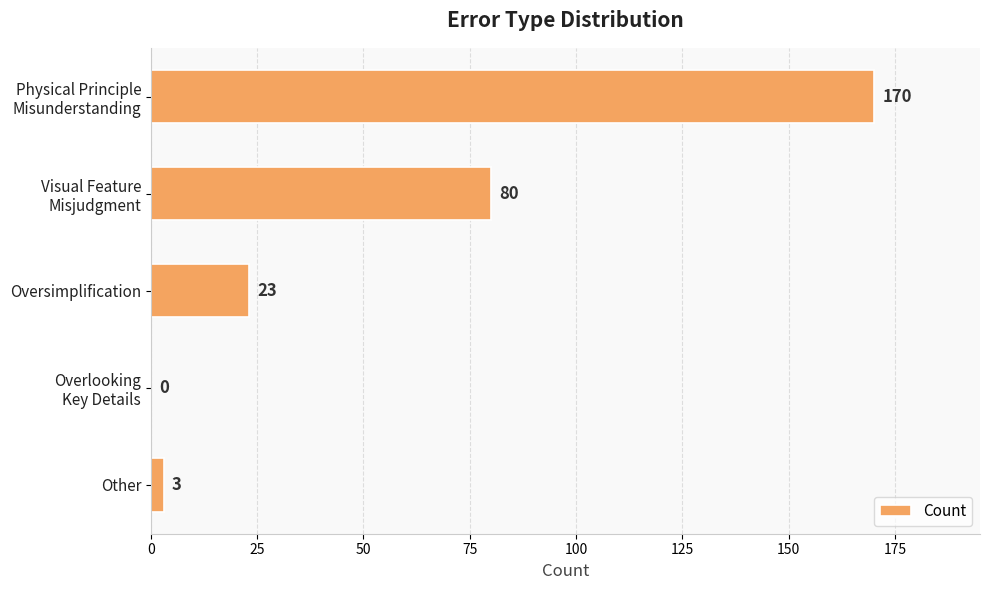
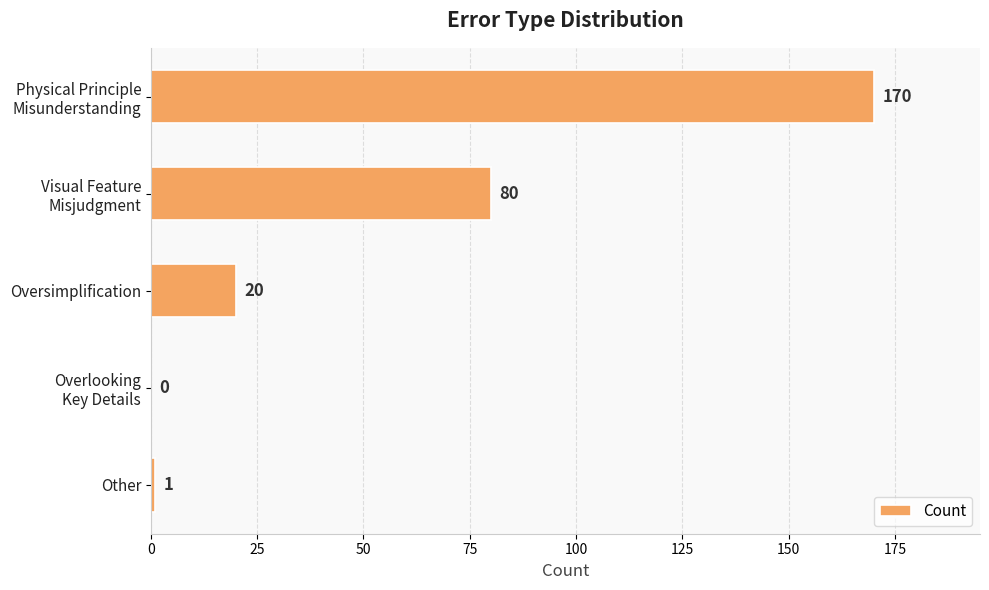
  {
    "Physical Principle Misunderstanding": 170,
    "Visual Feature Misjudgment": 80,
-   "Oversimplification": 23,
+   "Oversimplification": 20,
    "Overlooking Key Details": 0,
-   "Other": 3
+   "Other": 1
  }
